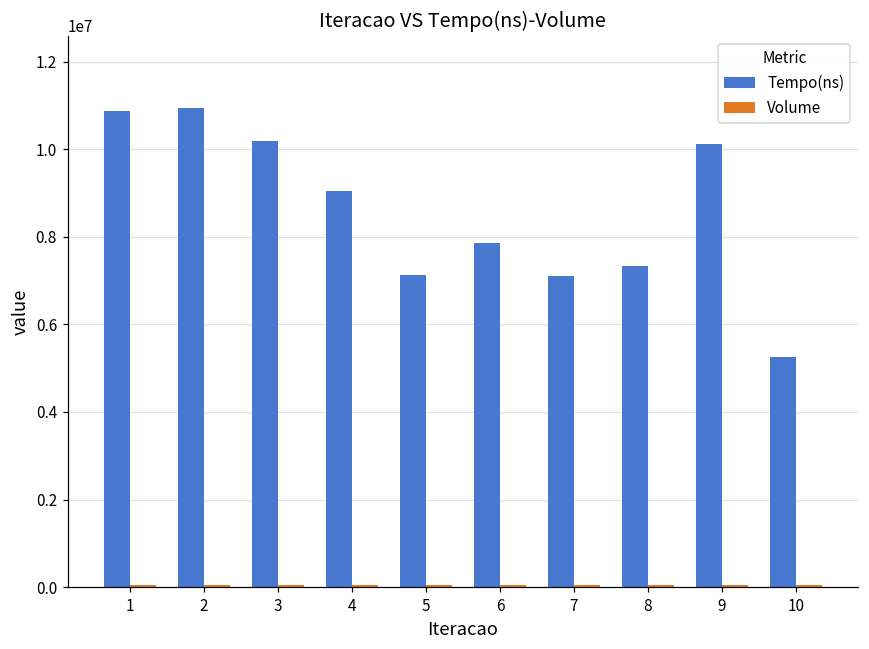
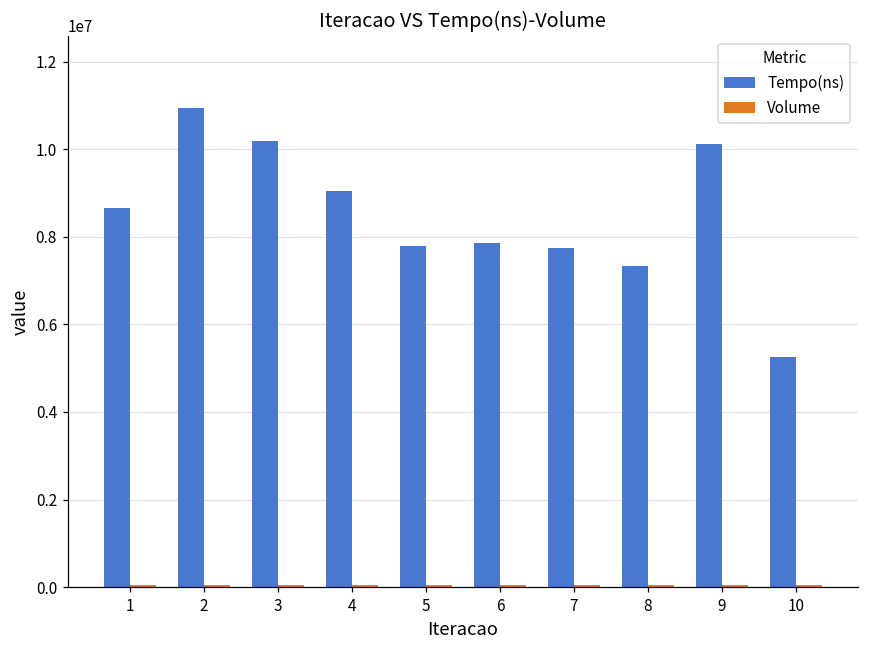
  {
    "Tempo(ns)": {
-     "1": 10900000,
+     "1": 8700000,
      "2": 10900000,
      "3": 10200000,
      "4": 9000000,
-     "5": 7100000,
+     "5": 7800000,
      "6": 7800000,
-     "7": 7100000,
+     "7": 7700000,
      "8": 7300000,
      "9": 10100000,
      "10": 5300000
    }
  }
